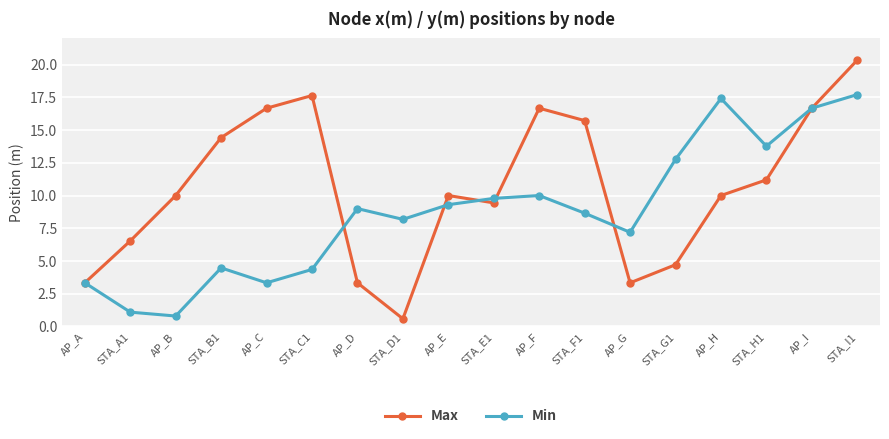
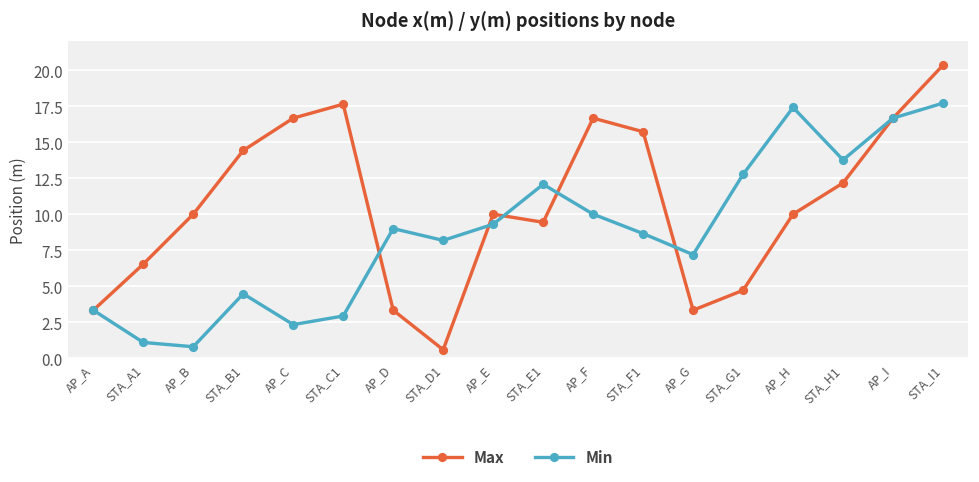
  {
    "Max": {
      "STA_A1": 6.5,
      "AP_B": 10.0,
      "STA_B1": 14.4,
      "AP_C": 16.7,
      "STA_C1": 17.6,
      "AP_D": 3.3,
      "STA_D1": 0.6,
      "AP_E": 10.0,
      "STA_E1": 9.4,
      "AP_F": 16.7,
      "STA_F1": 15.7,
      "AP_G": 3.3,
      "STA_G1": 4.7,
      "AP_H": 10.0,
-     "STA_H1": 11.2,
+     "STA_H1": 12.2,
      "STA_I1": 20.3
    },
    "Min": {
      "STA_A1": 1.1,
      "AP_B": 0.8,
      "STA_B1": 4.5,
-     "AP_C": 3.3,
-     "STA_C1": 4.4,
+     "AP_C": 2.3,
+     "STA_C1": 2.9,
      "AP_D": 9.0,
      "STA_D1": 8.2,
      "AP_E": 9.3,
-     "STA_E1": 9.8,
+     "STA_E1": 12.1,
      "AP_F": 10.0,
      "STA_F1": 8.7,
      "AP_G": 7.2,
      "STA_G1": 12.8,
      "AP_H": 17.4,
      "STA_H1": 13.8,
      "STA_I1": 17.7
    }
  }
